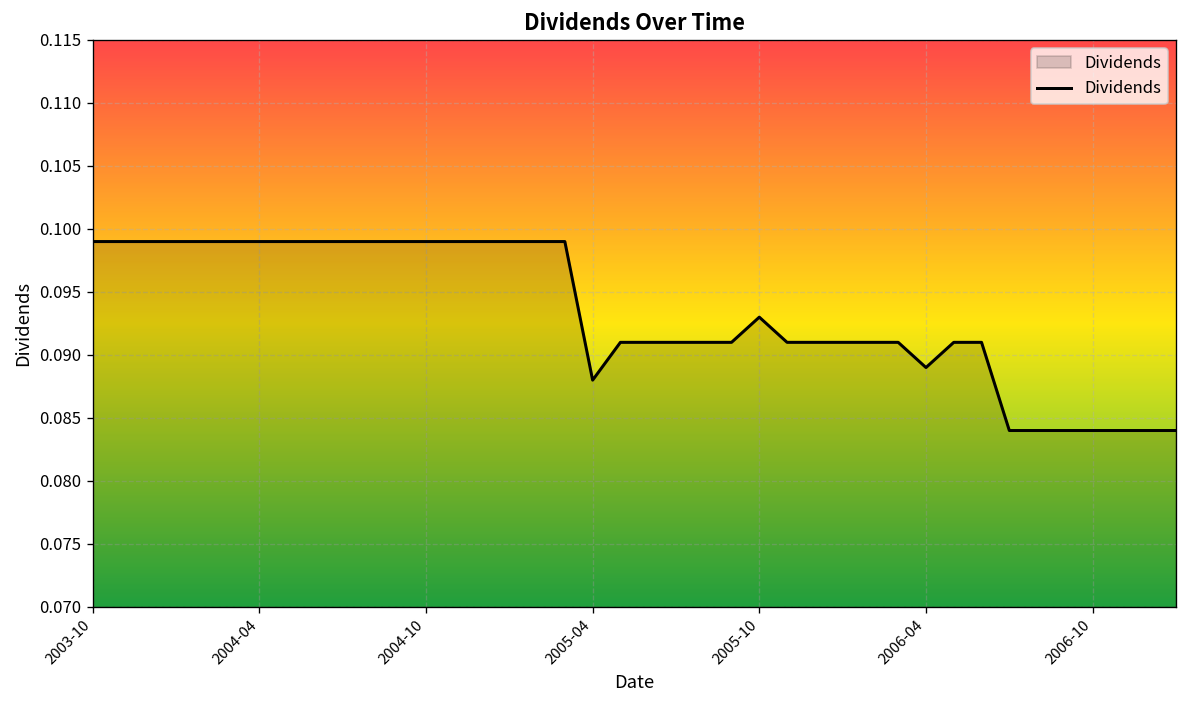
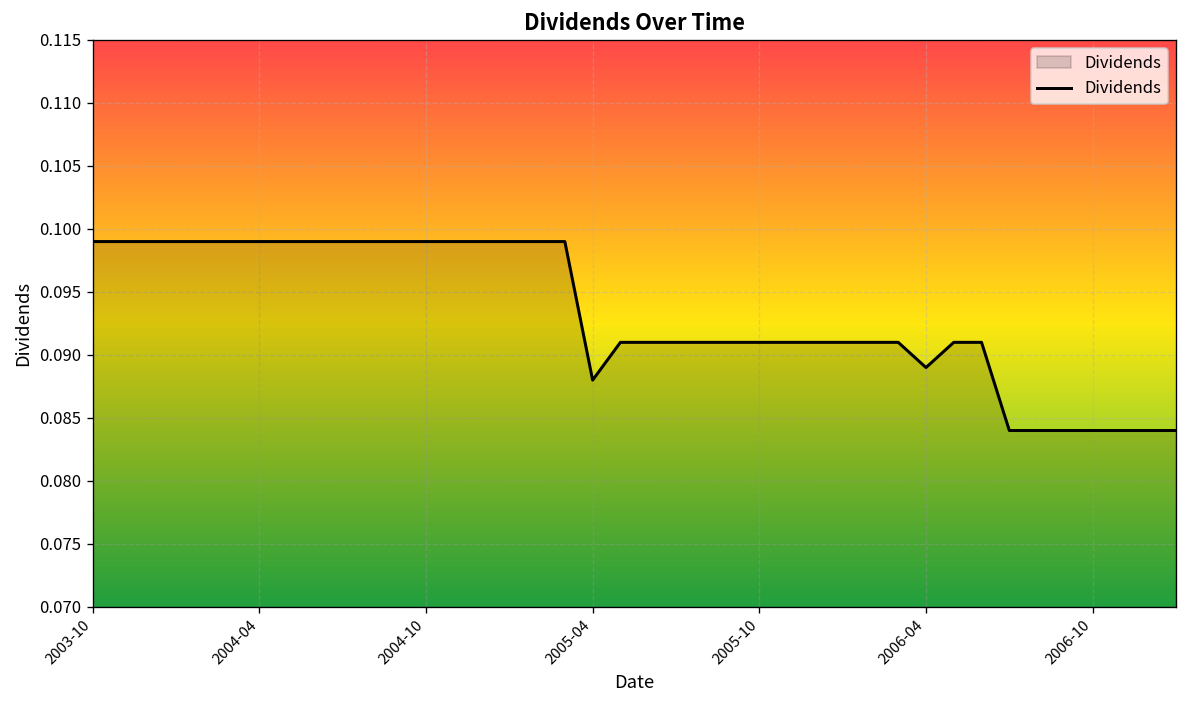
  {
    "2003-10": 0.099,
    "2004-04": 0.099,
    "2004-10": 0.099,
    "2005-04": 0.088,
-   "2005-10": 0.093,
+   "2005-10": 0.091,
    "2006-04": 0.089,
    "2006-10": 0.084
  }
